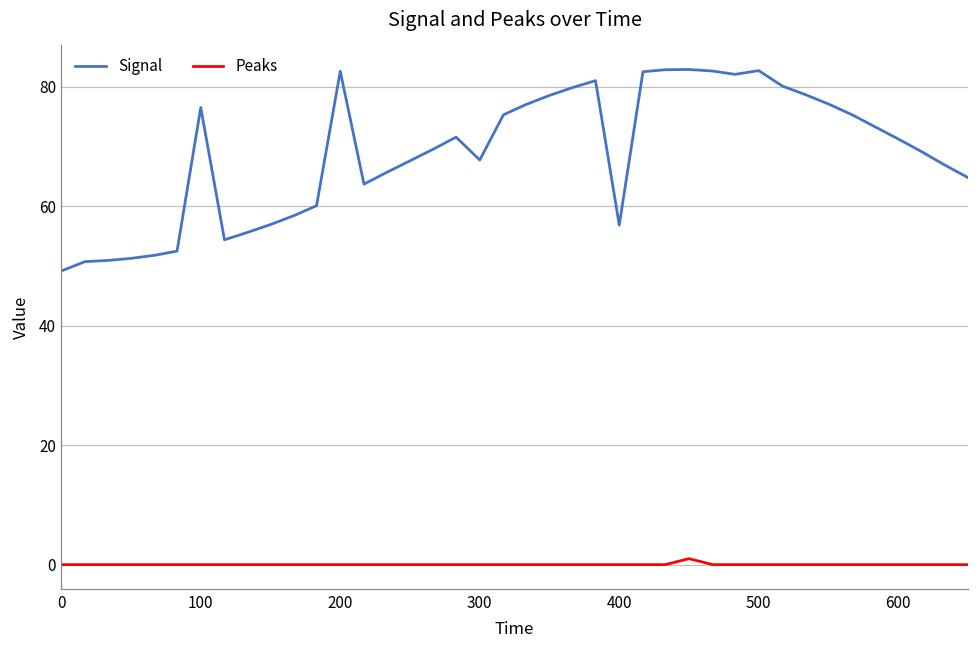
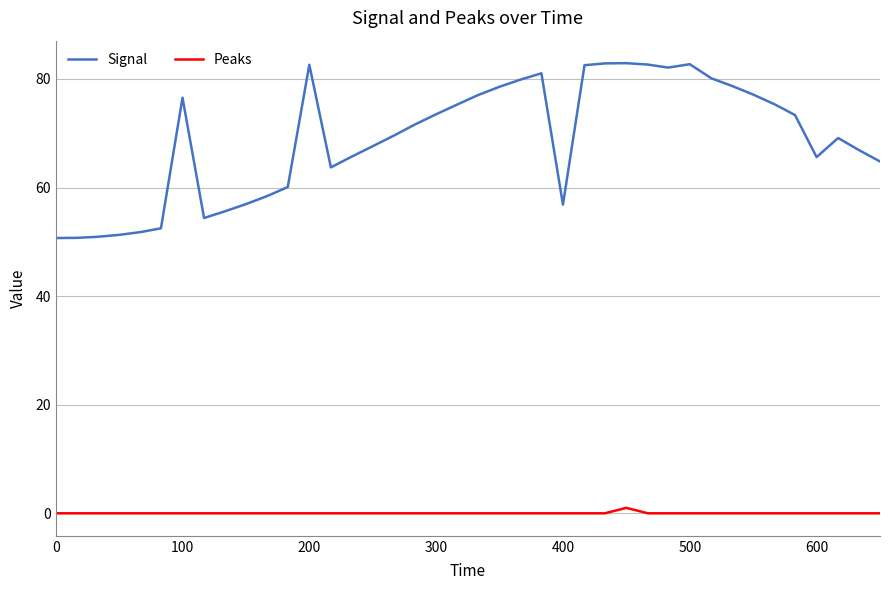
  {
    "Signal": {
-     "0": 49,
+     "0": 51,
      "100": 77,
      "200": 83,
-     "300": 68,
+     "300": 73,
      "400": 57,
      "500": 83,
-     "600": 71
+     "600": 66
    },
    "Peaks": {
      "0": 0,
      "100": 0,
      "200": 0,
      "300": 0,
      "400": 0,
      "500": 0,
      "600": 0
    }
  }
